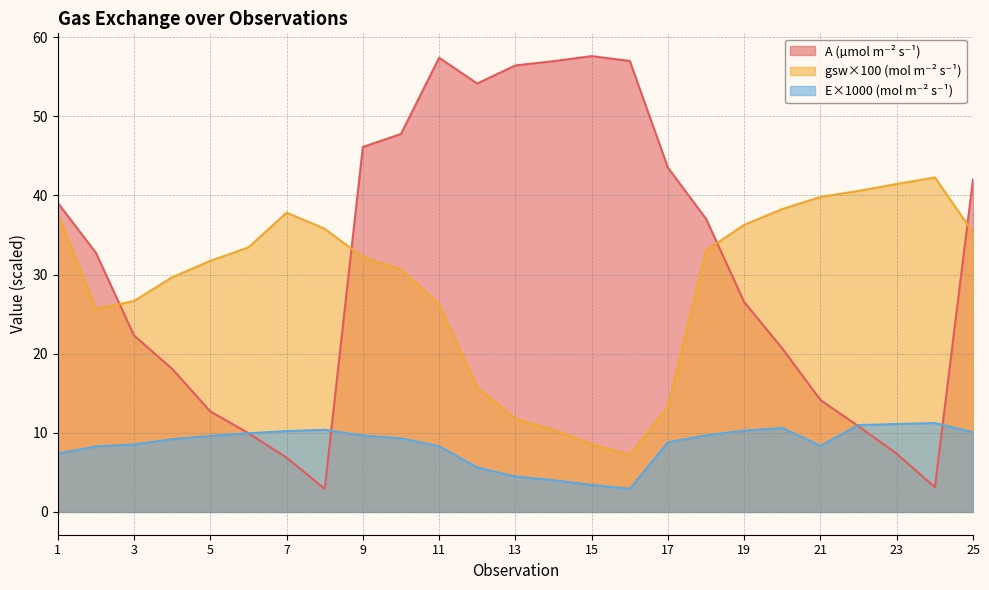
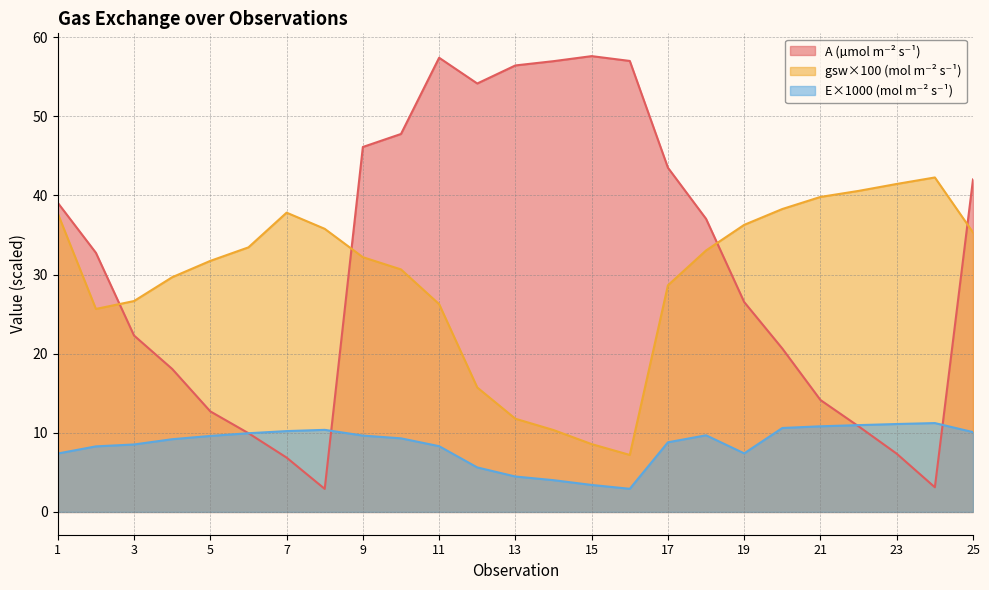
  {
    "A (µmol m⁻² s⁻¹)": {
      "1": 39,
      "3": 22,
      "5": 13,
      "7": 7,
      "9": 46,
      "11": 57,
      "13": 56,
      "15": 58,
      "17": 43,
      "19": 27,
      "21": 14,
      "23": 7,
      "25": 42
    },
    "gsw×100 (mol m⁻² s⁻¹)": {
      "1": 38,
      "3": 27,
      "5": 32,
      "7": 38,
      "9": 32,
      "11": 26,
      "13": 12,
      "15": 9,
-     "17": 13,
+     "17": 29,
      "19": 36,
      "21": 40,
      "23": 41,
      "25": 35
    },
    "E×1000 (mol m⁻² s⁻¹)": {
      "1": 7,
      "3": 9,
      "5": 10,
      "7": 10,
      "9": 10,
      "11": 8,
      "13": 4,
      "15": 3,
      "17": 9,
-     "19": 10,
-     "21": 8,
+     "19": 7,
+     "21": 11,
      "23": 11,
      "25": 10
    }
  }
